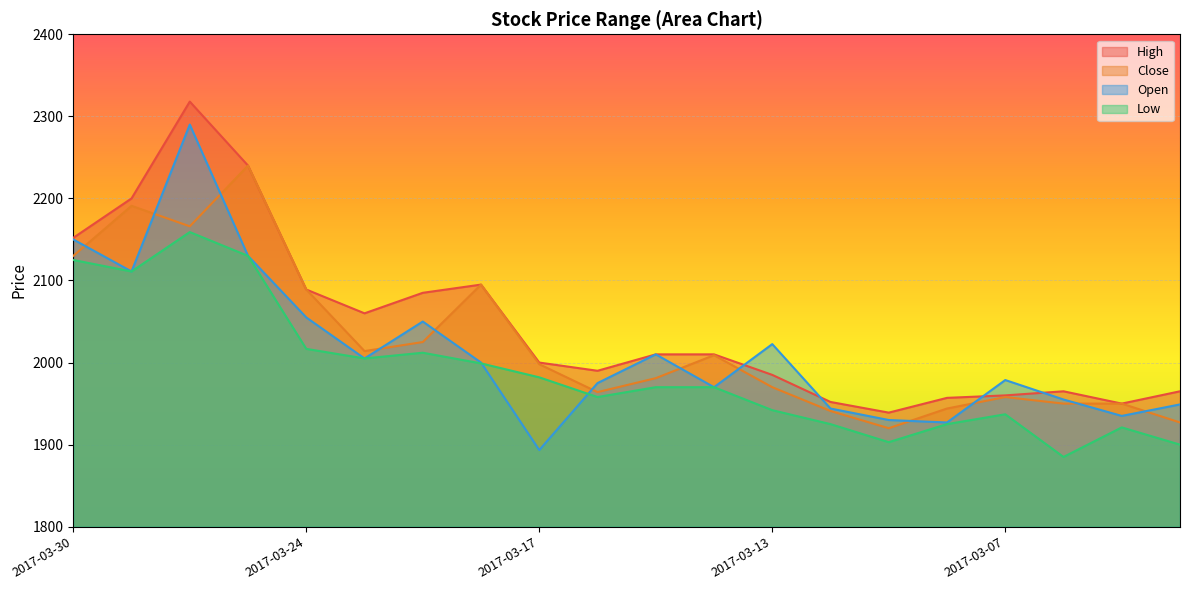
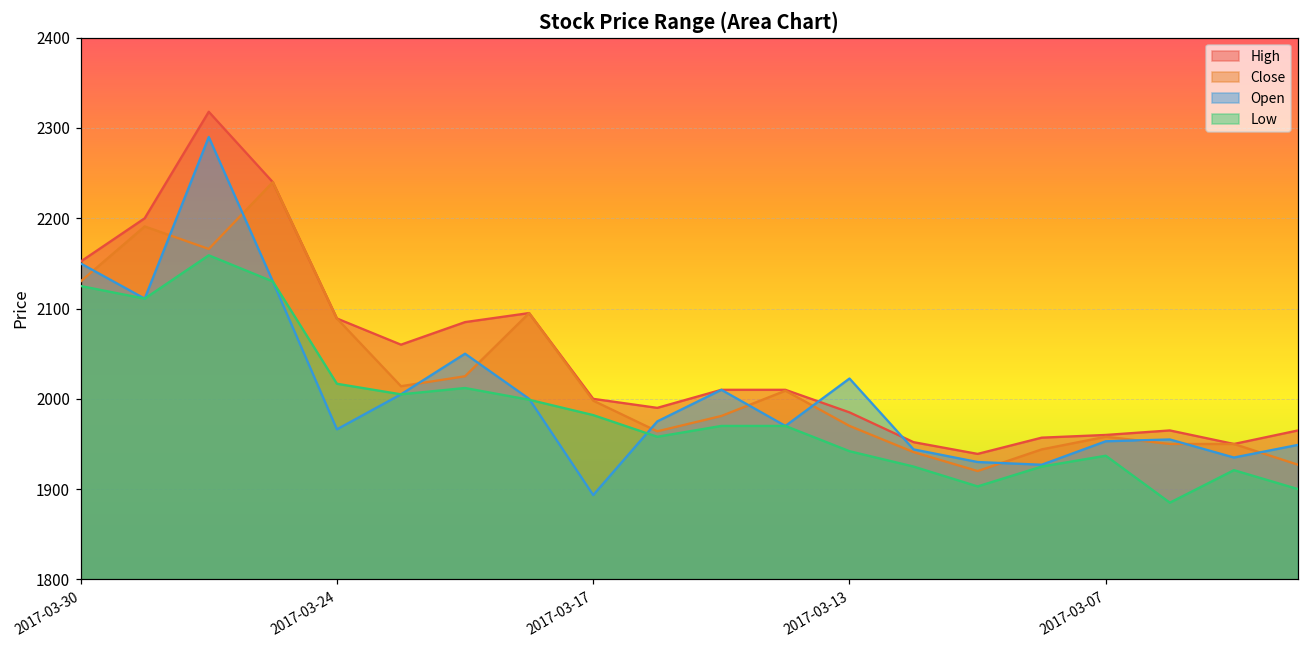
  {
    "Open": {
-     "2017-03-24": 2060,
+     "2017-03-24": 1970,
      "2017-03-17": 1890,
      "2017-03-13": 2020,
-     "2017-03-07": 1980
+     "2017-03-07": 1950
    },
    "Low": {
      "2017-03-30": 2130,
      "2017-03-24": 2020,
      "2017-03-17": 1980,
      "2017-03-13": 1940,
      "2017-03-07": 1940
    }
  }
